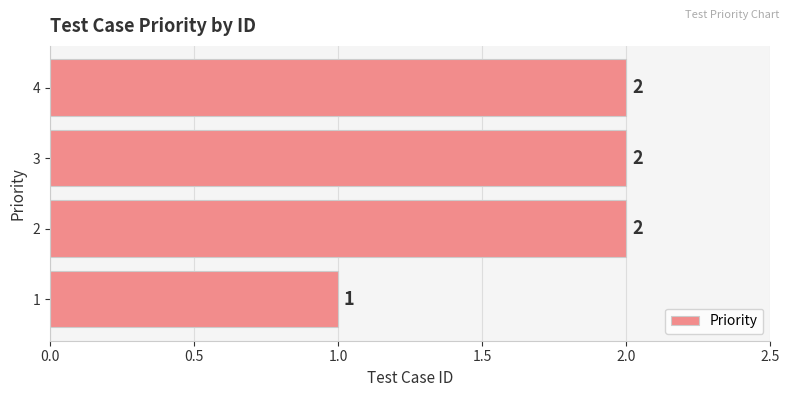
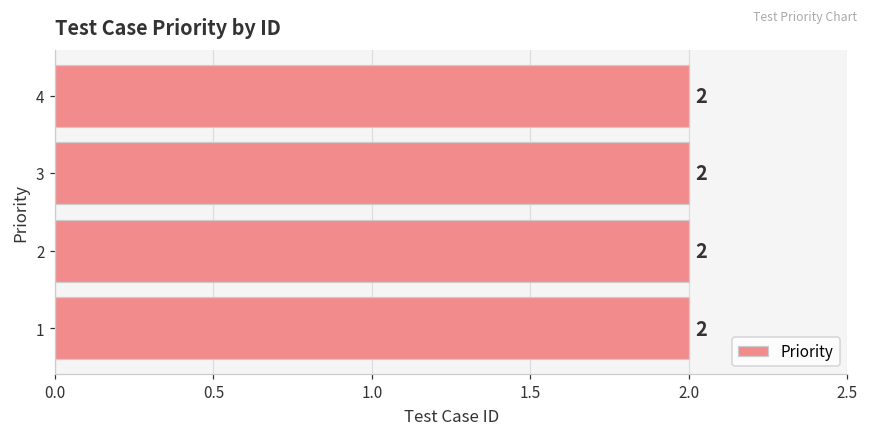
  {
    "4": 2,
    "3": 2,
    "2": 2,
-   "1": 1
+   "1": 2
  }
